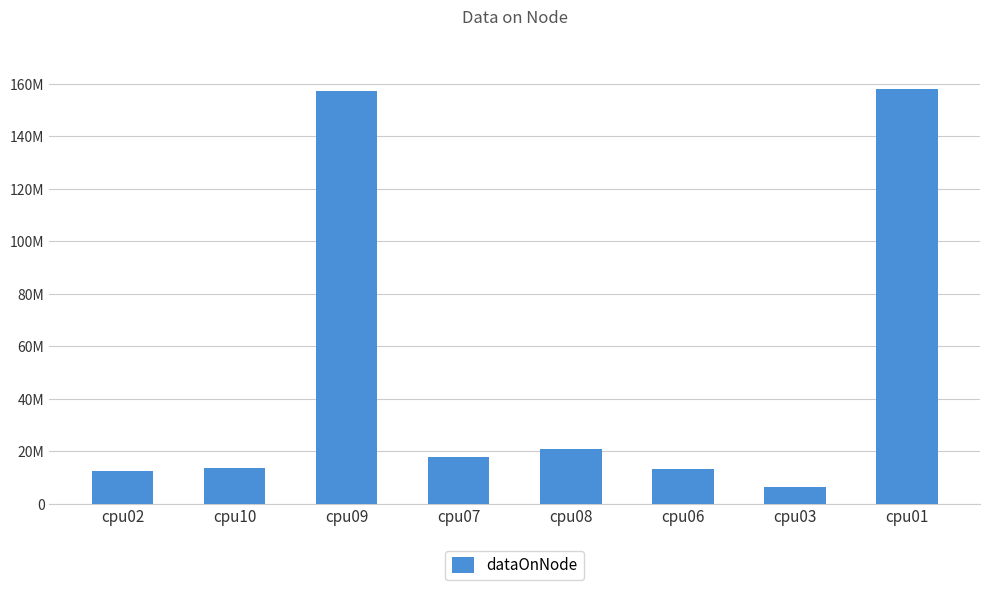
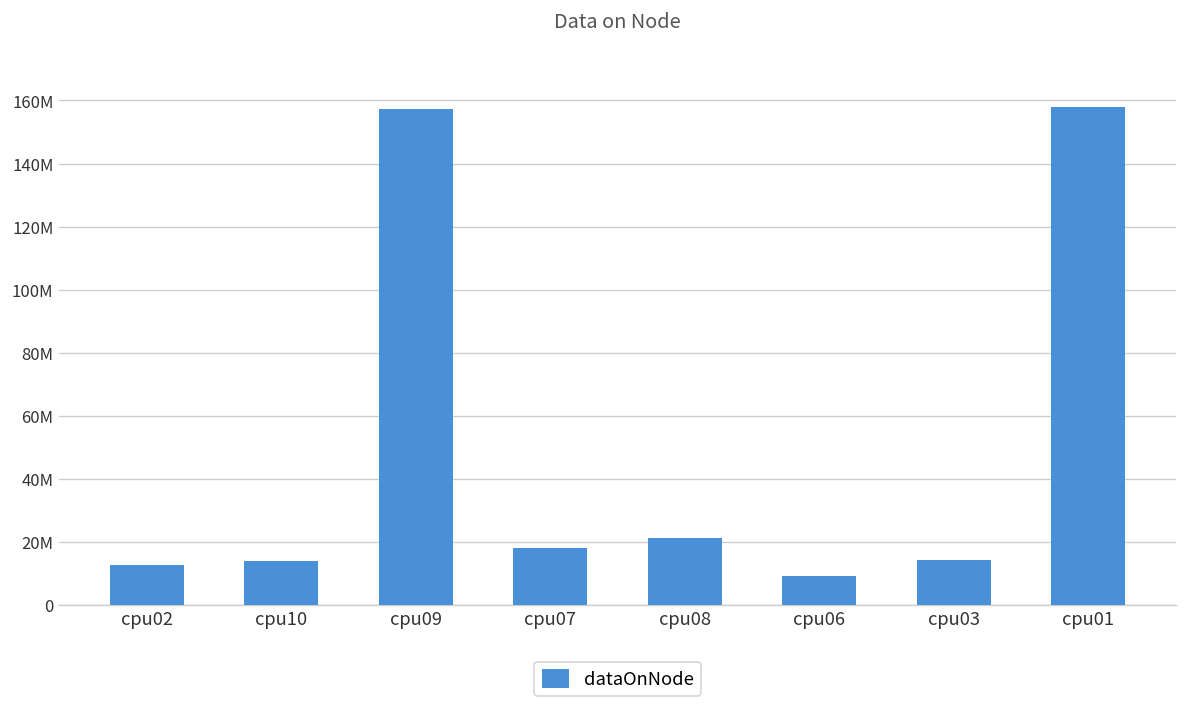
  {
    "cpu02": 13000000,
    "cpu10": 14000000,
    "cpu09": 157000000,
    "cpu07": 18000000,
    "cpu08": 21000000,
-   "cpu06": 13000000,
-   "cpu03": 7000000,
+   "cpu06": 9000000,
+   "cpu03": 14000000,
    "cpu01": 158000000
  }
